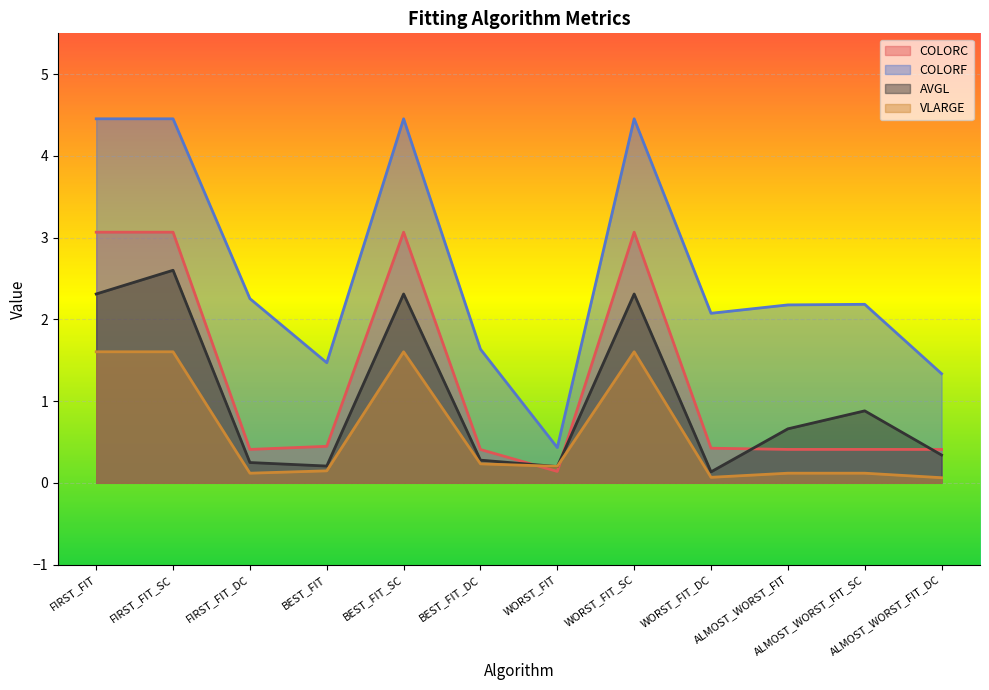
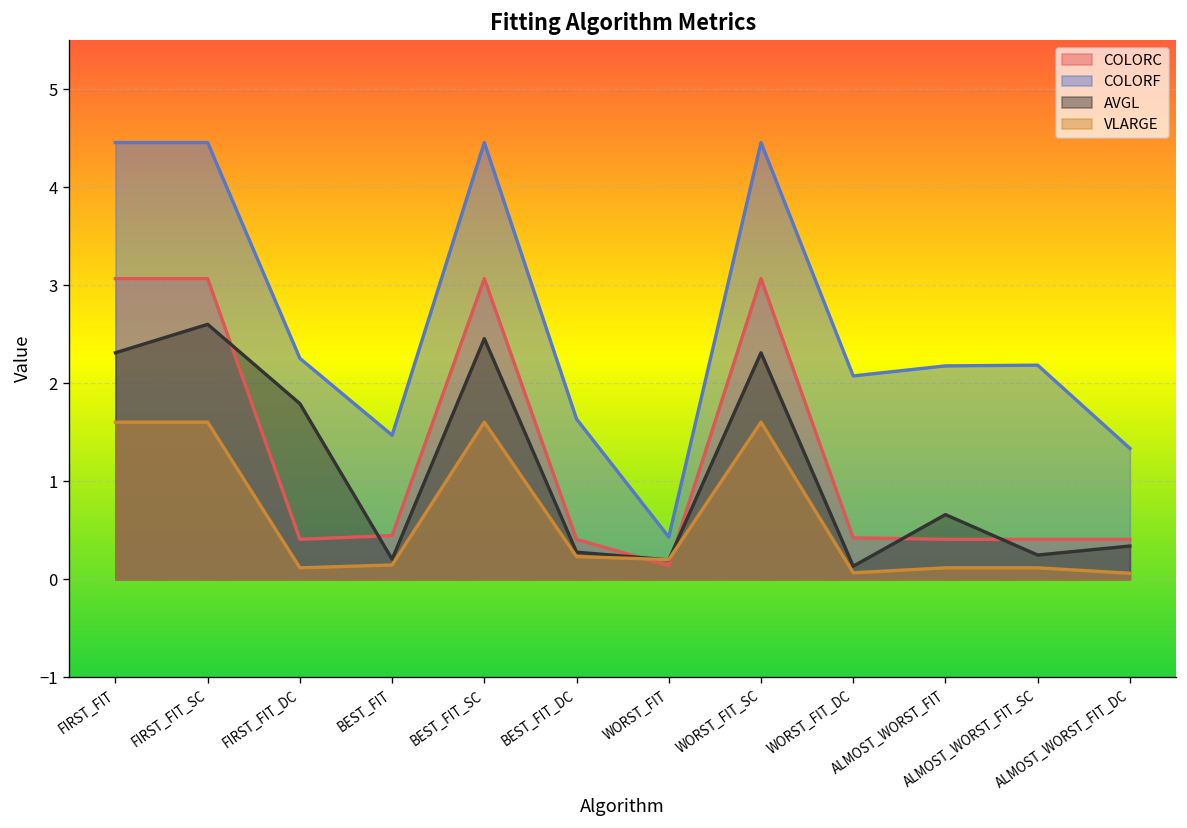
  {
    "COLORF": {
      "FIRST_FIT": 4.5,
      "FIRST_FIT_SC": 4.5,
      "FIRST_FIT_DC": 2.3,
      "BEST_FIT": 1.5,
      "BEST_FIT_SC": 4.5,
      "BEST_FIT_DC": 1.6,
      "WORST_FIT": 0.4,
      "WORST_FIT_SC": 4.5,
      "WORST_FIT_DC": 2.1,
      "ALMOST_WORST_FIT": 2.2,
      "ALMOST_WORST_FIT_SC": 2.2,
      "ALMOST_WORST_FIT_DC": 1.3
    },
    "AVGL": {
      "FIRST_FIT": 2.3,
      "FIRST_FIT_SC": 2.6,
-     "FIRST_FIT_DC": 0.2,
+     "FIRST_FIT_DC": 1.8,
      "BEST_FIT": 0.2,
-     "BEST_FIT_SC": 2.3,
+     "BEST_FIT_SC": 2.5,
      "BEST_FIT_DC": 0.3,
      "WORST_FIT_SC": 2.3,
      "WORST_FIT_DC": 0.1,
      "ALMOST_WORST_FIT": 0.7,
-     "ALMOST_WORST_FIT_SC": 0.9,
+     "ALMOST_WORST_FIT_SC": 0.2,
      "ALMOST_WORST_FIT_DC": 0.3
    }
  }
